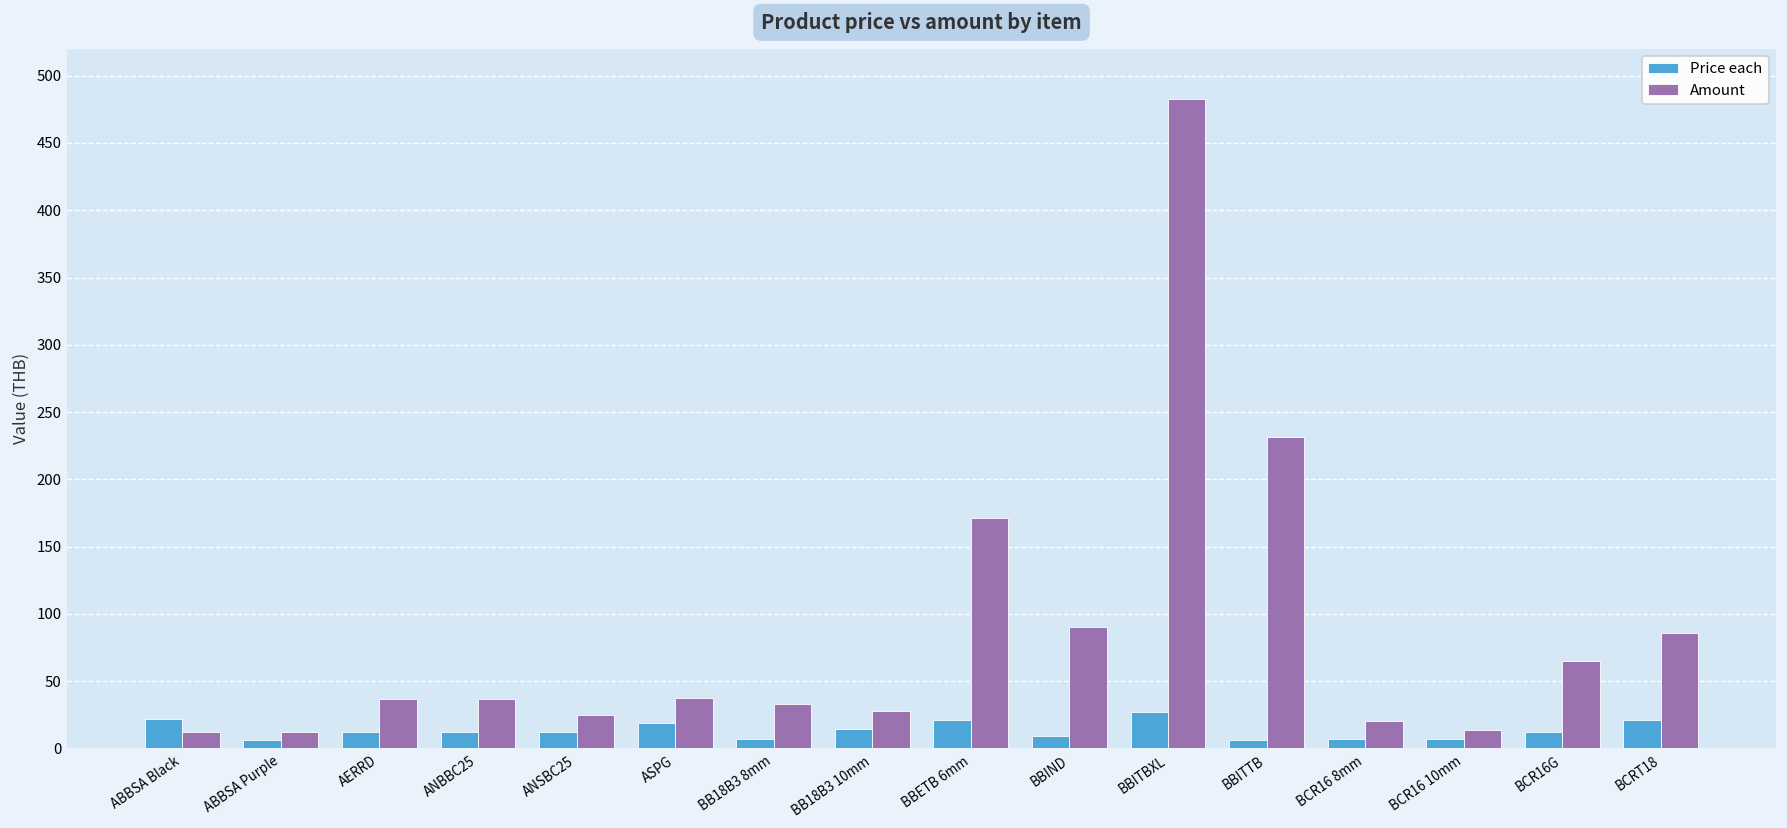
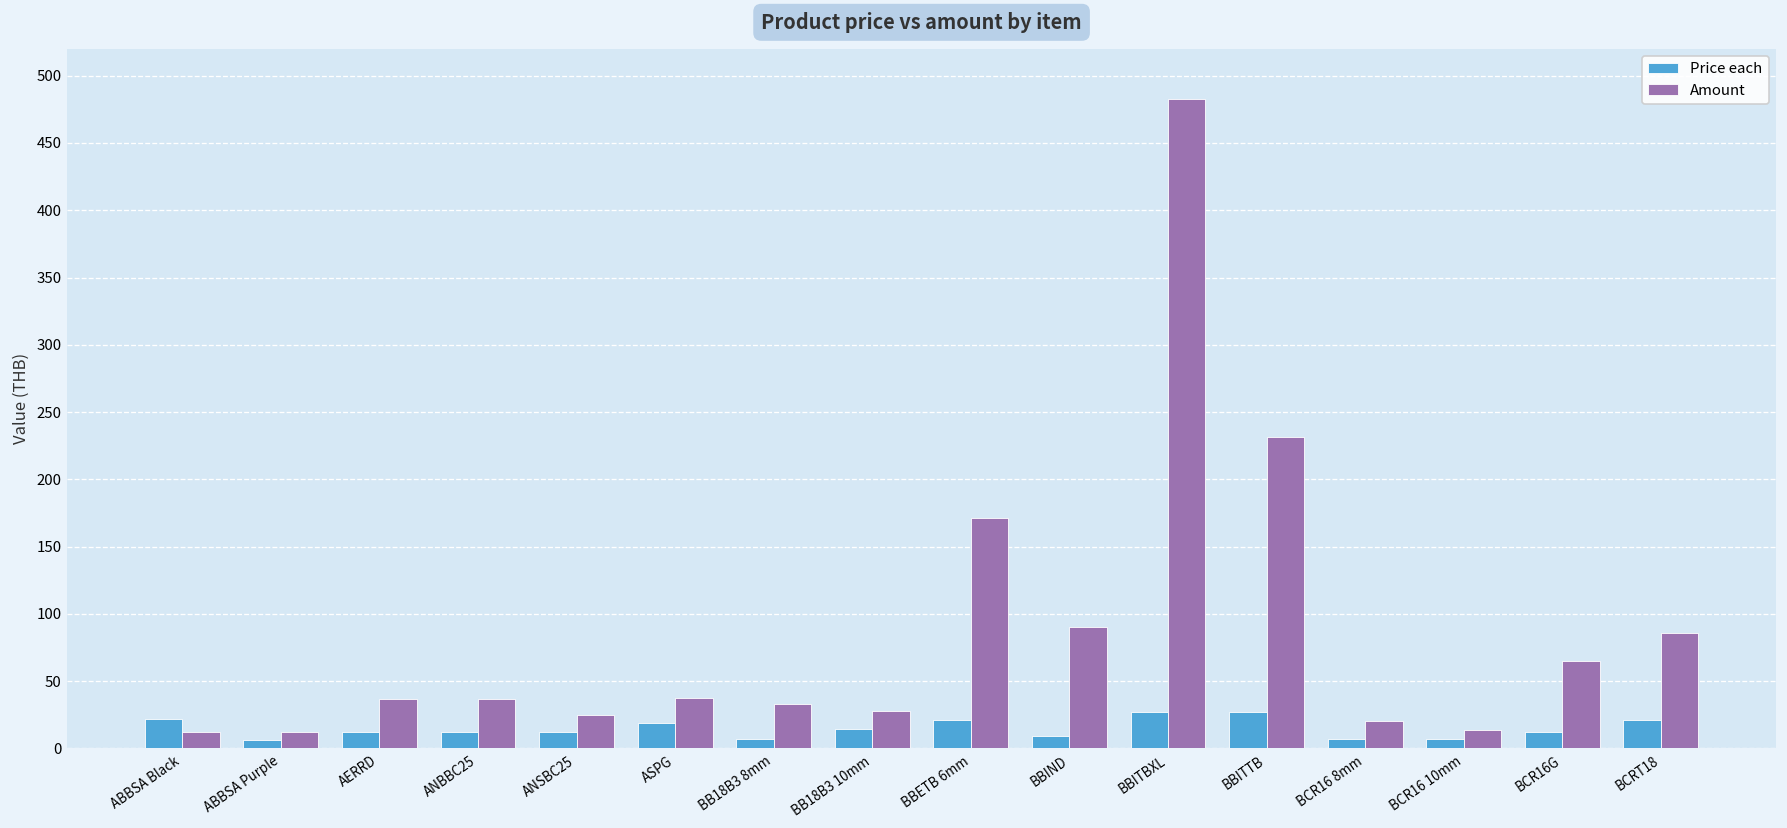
  {
    "Price each": {
      "ABBSA Black": 22,
      "ABBSA Purple": 6,
      "AERRD": 12,
      "ANBBC25": 12,
      "ANSBC25": 12,
      "ASPG": 19,
      "BB18B3 8mm": 7,
      "BB18B3 10mm": 14,
      "BBETB 6mm": 21,
      "BBIND": 9,
      "BBITBXL": 27,
-     "BBITTB": 6,
+     "BBITTB": 27,
      "BCR16 8mm": 7,
      "BCR16 10mm": 7,
      "BCR16G": 12,
      "BCRT18": 21
    },
    "Amount": {
      "ABBSA Black": 12,
      "ABBSA Purple": 12,
      "AERRD": 37,
      "ANBBC25": 37,
      "ANSBC25": 25,
      "ASPG": 38,
      "BB18B3 8mm": 33,
      "BB18B3 10mm": 28,
      "BBETB 6mm": 171,
      "BBIND": 91,
      "BBITBXL": 483,
      "BBITTB": 231,
      "BCR16 8mm": 21,
      "BCR16 10mm": 14,
      "BCR16G": 65,
      "BCRT18": 85
    }
  }
